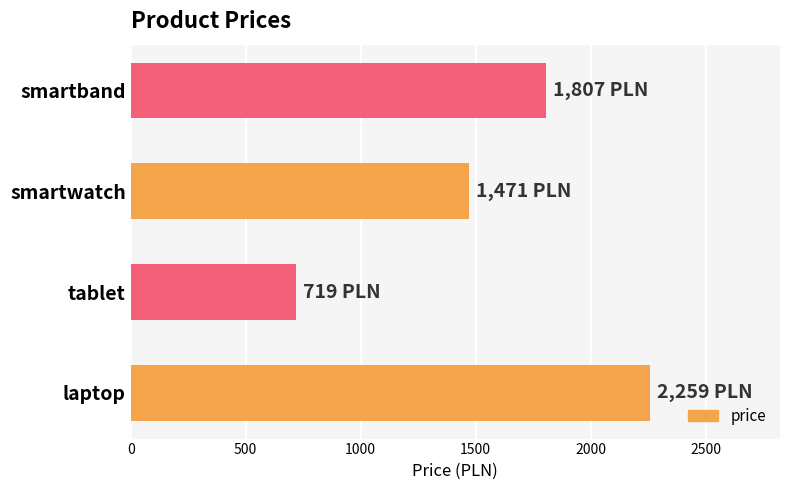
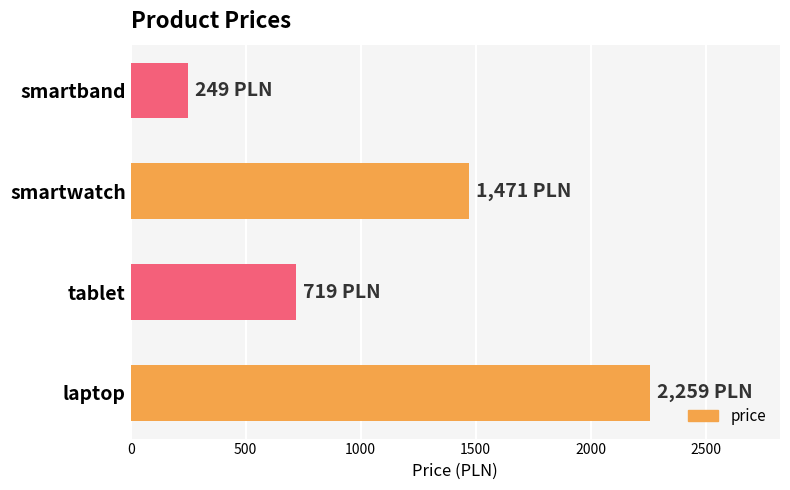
  {
-   "smartband": "1,807",
+   "smartband": "249",
    "smartwatch": "1,471",
    "tablet": "719",
    "laptop": "2,259"
  }
